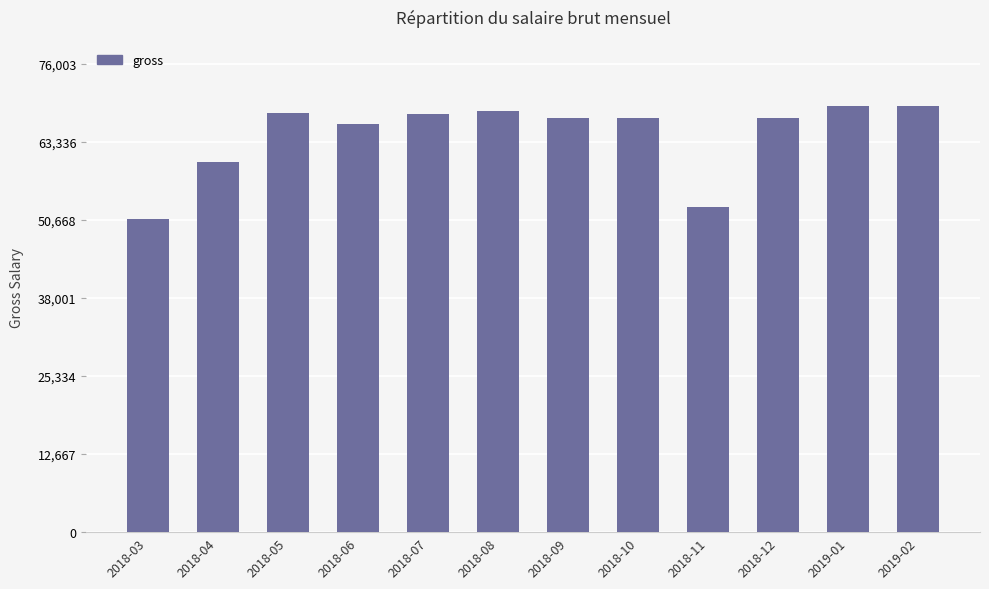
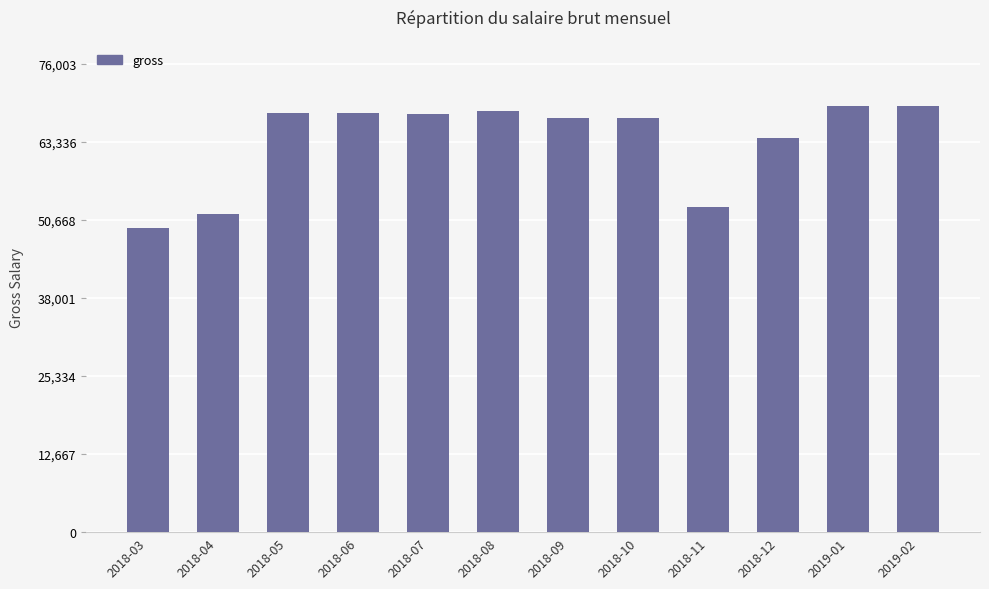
  {
-   "2018-03": "51,000",
-   "2018-04": "60,000",
+   "2018-03": "49,000",
+   "2018-04": "52,000",
    "2018-05": "68,000",
-   "2018-06": "66,000",
+   "2018-06": "68,000",
    "2018-07": "68,000",
    "2018-08": "68,000",
    "2018-09": "67,000",
    "2018-10": "67,000",
    "2018-11": "53,000",
-   "2018-12": "67,000",
+   "2018-12": "64,000",
    "2019-01": "69,000",
    "2019-02": "69,000"
  }
